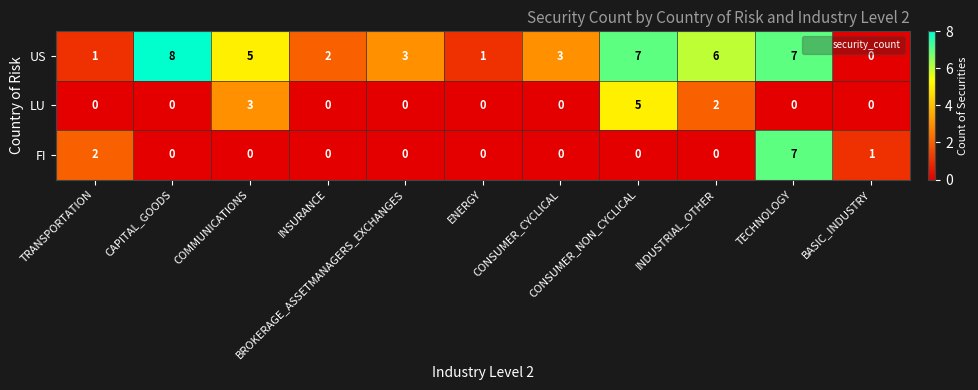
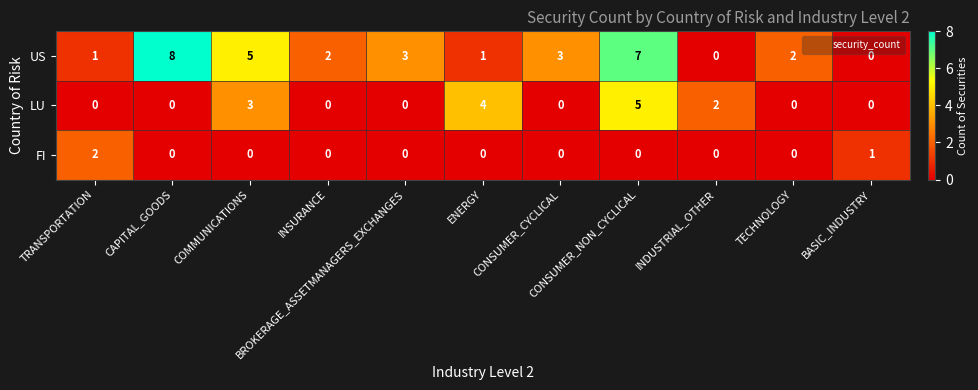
  {
    "US": {
      "TRANSPORTATION": 1,
      "CAPITAL_GOODS": 8,
      "COMMUNICATIONS": 5,
      "INSURANCE": 2,
      "BROKERAGE_ASSETMANAGERS_EXCHANGES": 3,
      "ENERGY": 1,
      "CONSUMER_CYCLICAL": 3,
      "CONSUMER_NON_CYCLICAL": 7,
-     "INDUSTRIAL_OTHER": 6,
-     "TECHNOLOGY": 7
+     "INDUSTRIAL_OTHER": 0,
+     "TECHNOLOGY": 2
    },
    "LU": {
      "TRANSPORTATION": 0,
      "CAPITAL_GOODS": 0,
      "COMMUNICATIONS": 3,
      "INSURANCE": 0,
      "BROKERAGE_ASSETMANAGERS_EXCHANGES": 0,
-     "ENERGY": 0,
+     "ENERGY": 4,
      "CONSUMER_CYCLICAL": 0,
      "CONSUMER_NON_CYCLICAL": 5,
      "INDUSTRIAL_OTHER": 2,
      "TECHNOLOGY": 0,
      "BASIC_INDUSTRY": 0
    },
    "FI": {
      "TRANSPORTATION": 2,
      "CAPITAL_GOODS": 0,
      "COMMUNICATIONS": 0,
      "INSURANCE": 0,
      "BROKERAGE_ASSETMANAGERS_EXCHANGES": 0,
      "ENERGY": 0,
      "CONSUMER_CYCLICAL": 0,
      "CONSUMER_NON_CYCLICAL": 0,
      "INDUSTRIAL_OTHER": 0,
-     "TECHNOLOGY": 7,
+     "TECHNOLOGY": 0,
      "BASIC_INDUSTRY": 1
    }
  }
